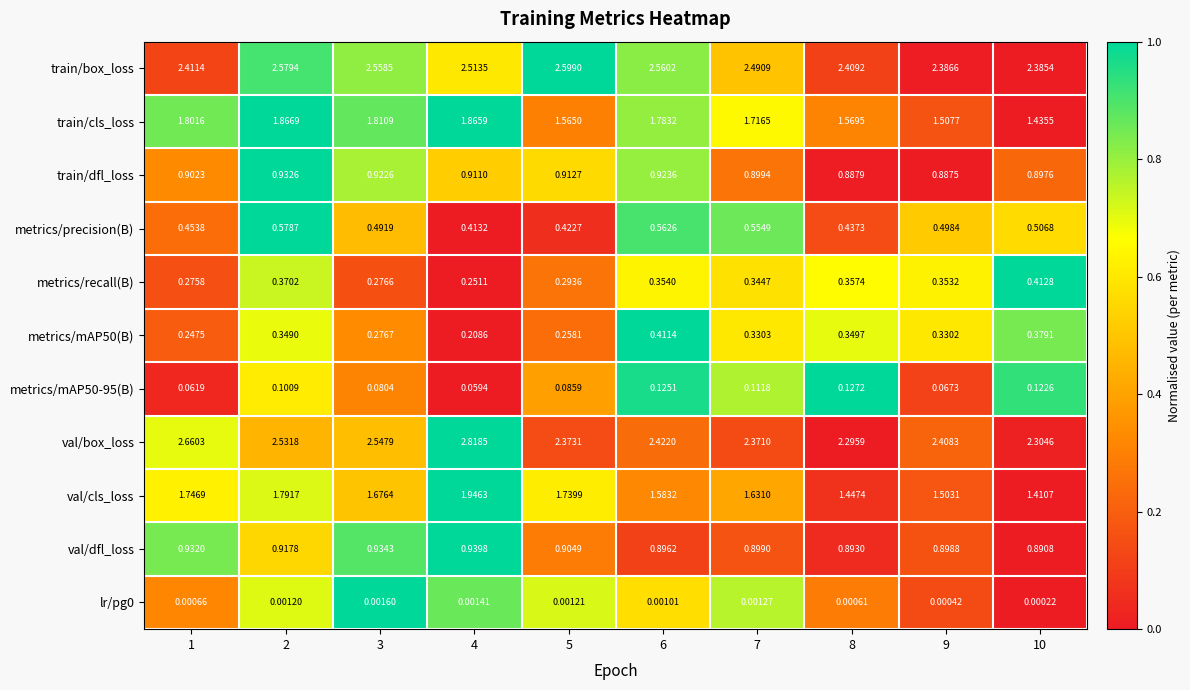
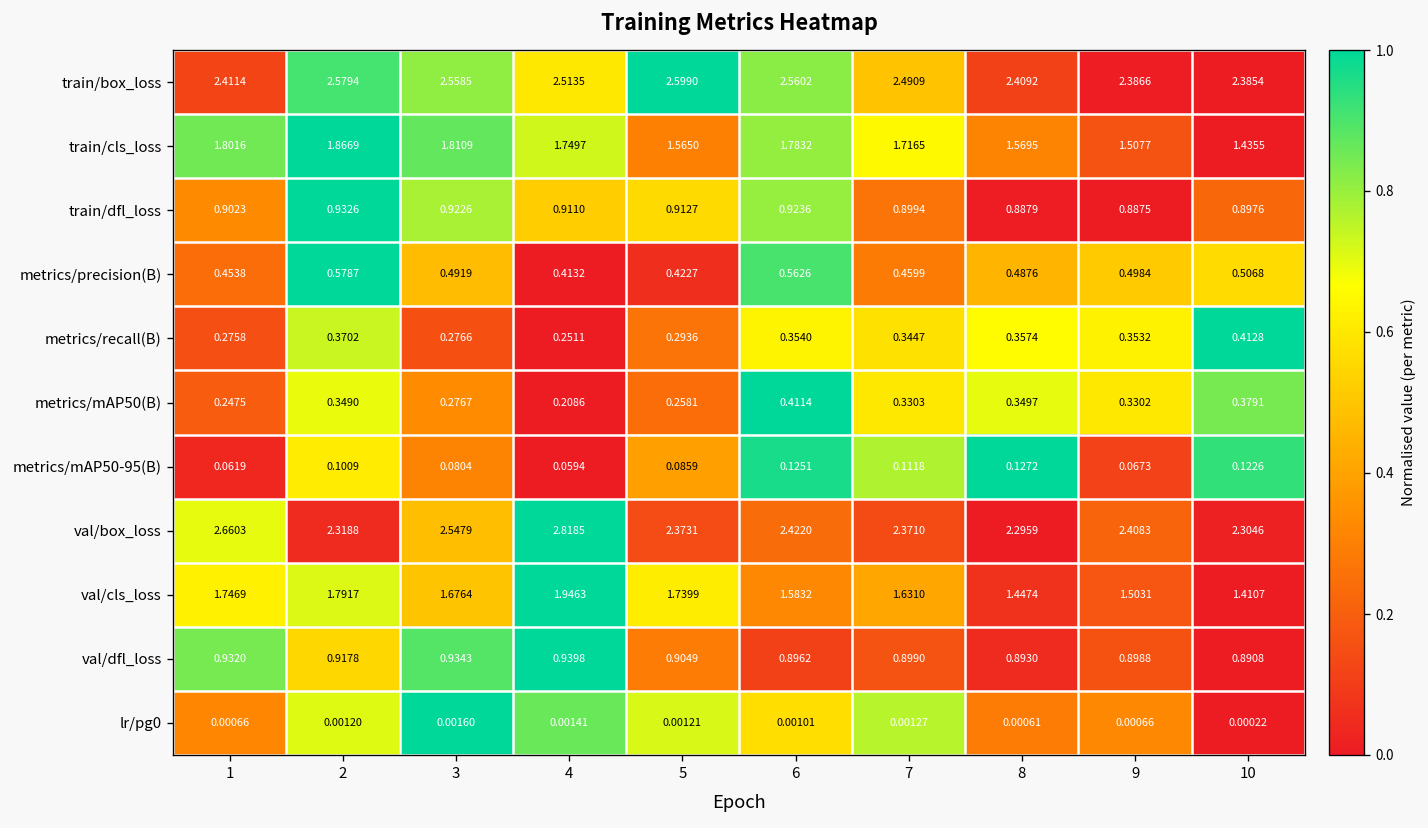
  {
    "train/box_loss": {
      "1": 2.4114,
      "2": 2.5794,
      "3": 2.5585,
      "4": 2.5135,
      "5": 2.5990,
      "6": 2.5602,
      "7": 2.4909,
      "8": 2.4092,
      "9": 2.3866,
      "10": 2.3854
    },
    "train/cls_loss": {
      "1": 1.8016,
      "2": 1.8669,
      "3": 1.8109,
-     "4": 1.8659,
+     "4": 1.7497,
      "5": 1.5650,
      "6": 1.7832,
      "7": 1.7165,
      "8": 1.5695,
      "9": 1.5077,
      "10": 1.4355
    },
    "train/dfl_loss": {
      "1": 0.9023,
      "2": 0.9326,
      "3": 0.9226,
      "4": 0.9110,
      "5": 0.9127,
      "6": 0.9236,
      "7": 0.8994,
      "8": 0.8879,
      "9": 0.8875,
      "10": 0.8976
    },
    "metrics/precision(B)": {
      "1": 0.4538,
      "2": 0.5787,
      "3": 0.4919,
      "4": 0.4132,
      "5": 0.4227,
      "6": 0.5626,
-     "7": 0.5549,
-     "8": 0.4373,
+     "7": 0.4599,
+     "8": 0.4876,
      "9": 0.4984,
      "10": 0.5068
    },
    "metrics/recall(B)": {
      "1": 0.2758,
      "2": 0.3702,
      "3": 0.2766,
      "4": 0.2511,
      "5": 0.2936,
      "6": 0.3540,
      "7": 0.3447,
      "8": 0.3574,
      "9": 0.3532,
      "10": 0.4128
    },
    "metrics/mAP50(B)": {
      "1": 0.2475,
      "2": 0.3490,
      "3": 0.2767,
      "4": 0.2086,
      "5": 0.2581,
      "6": 0.4114,
      "7": 0.3303,
      "8": 0.3497,
      "9": 0.3302,
      "10": 0.3791
    },
    "metrics/mAP50-95(B)": {
      "1": 0.0619,
      "2": 0.1009,
      "3": 0.0804,
      "4": 0.0594,
      "5": 0.0859,
      "6": 0.1251,
      "7": 0.1118,
      "8": 0.1272,
      "9": 0.0673,
      "10": 0.1226
    },
    "val/box_loss": {
      "1": 2.6603,
-     "2": 2.5318,
+     "2": 2.3188,
      "3": 2.5479,
      "4": 2.8185,
      "5": 2.3731,
      "6": 2.4220,
      "7": 2.3710,
      "8": 2.2959,
      "9": 2.4083,
      "10": 2.3046
    },
    "val/cls_loss": {
      "1": 1.7469,
      "2": 1.7917,
      "3": 1.6764,
      "4": 1.9463,
      "5": 1.7399,
      "6": 1.5832,
      "7": 1.6310,
      "8": 1.4474,
      "9": 1.5031,
      "10": 1.4107
    },
    "val/dfl_loss": {
      "1": 0.9320,
      "2": 0.9178,
      "3": 0.9343,
      "4": 0.9398,
      "5": 0.9049,
      "6": 0.8962,
      "7": 0.8990,
      "8": 0.8930,
      "9": 0.8988,
      "10": 0.8908
    },
    "lr/pg0": {
      "1": 0.00066,
      "2": 0.00120,
      "3": 0.00160,
      "4": 0.00141,
      "5": 0.00121,
      "6": 0.00101,
      "7": 0.00127,
      "8": 0.00061,
-     "9": 0.00042,
+     "9": 0.00066,
      "10": 0.00022
    }
  }
